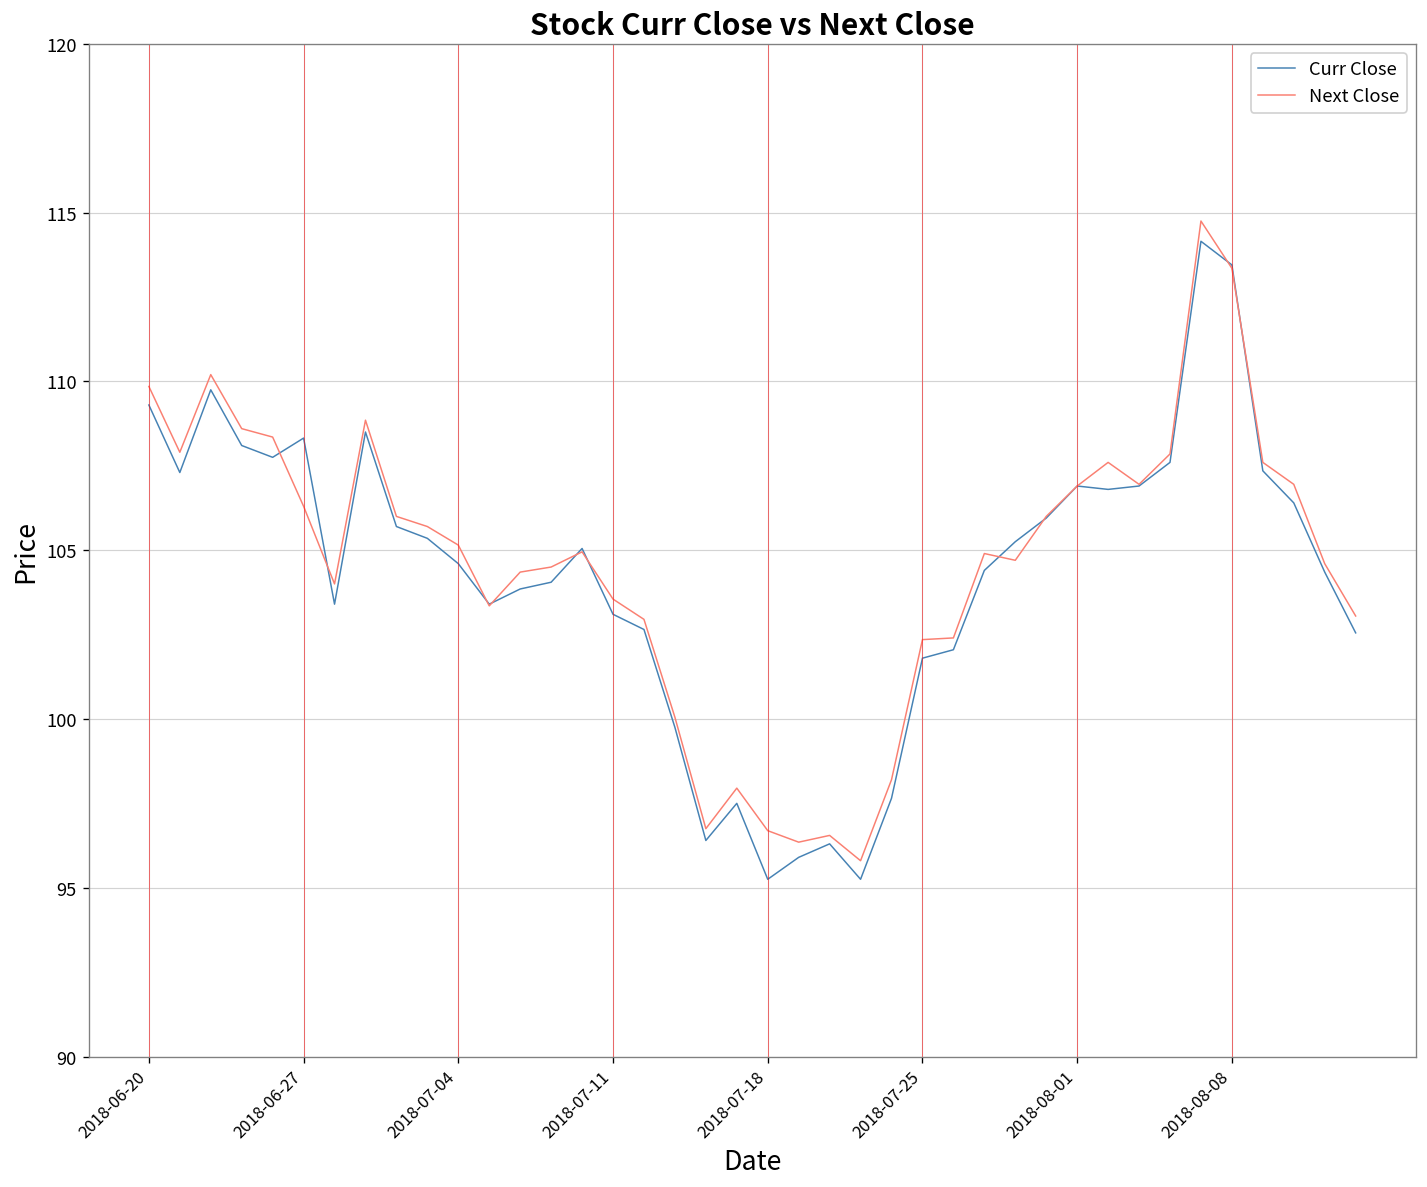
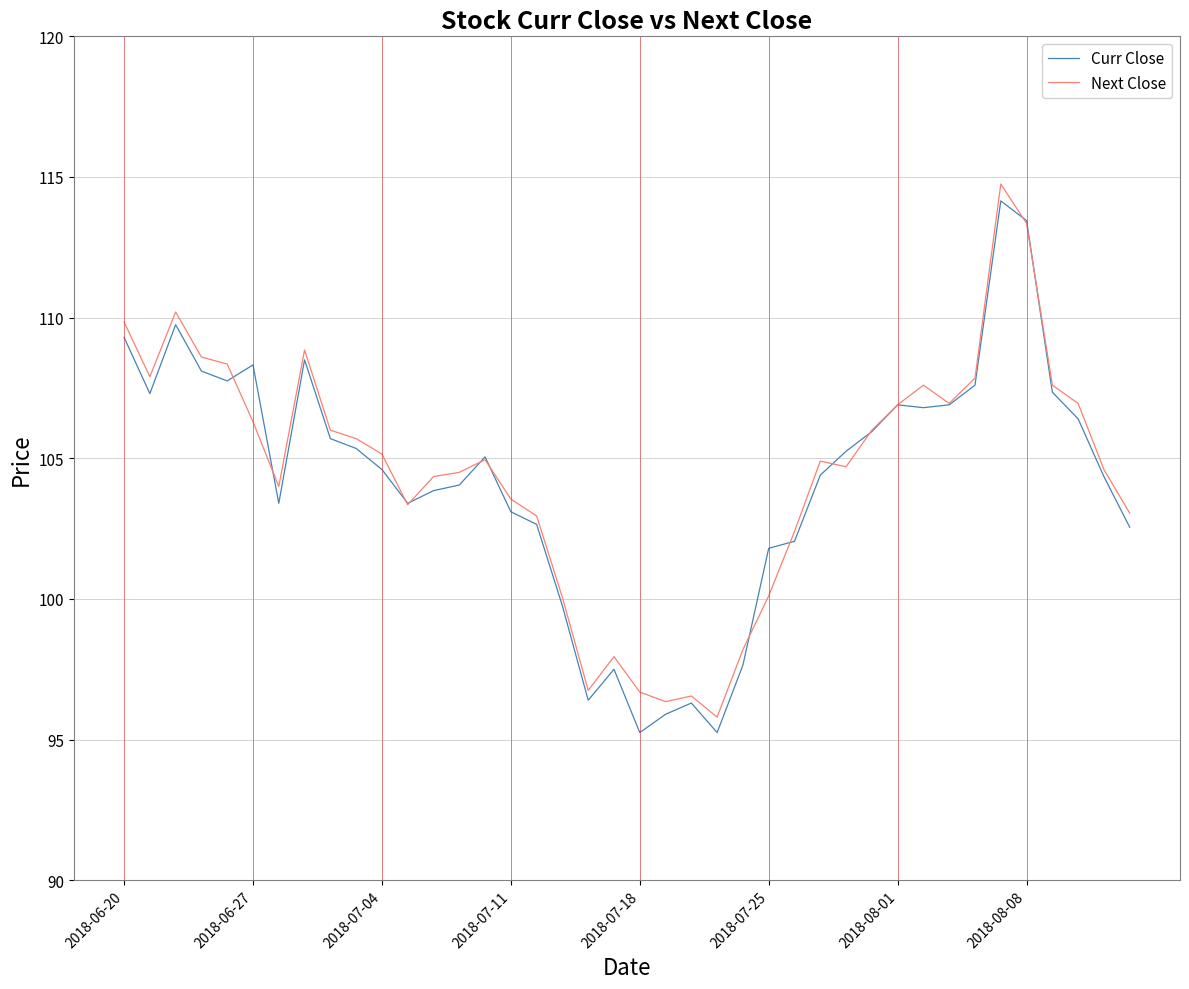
  {
    "Curr Close": {
      "2018-06-20": 109.3,
      "2018-06-27": 108.3,
      "2018-07-04": 104.6,
      "2018-07-11": 103.1,
      "2018-07-18": 95.3,
      "2018-07-25": 101.8,
      "2018-08-08": 113.5
    },
    "Next Close": {
      "2018-06-20": 109.9,
      "2018-06-27": 106.3,
      "2018-07-04": 105.2,
      "2018-07-11": 103.6,
      "2018-07-18": 96.7,
-     "2018-07-25": 102.4,
+     "2018-07-25": 100.1,
      "2018-08-08": 113.4
    }
  }
